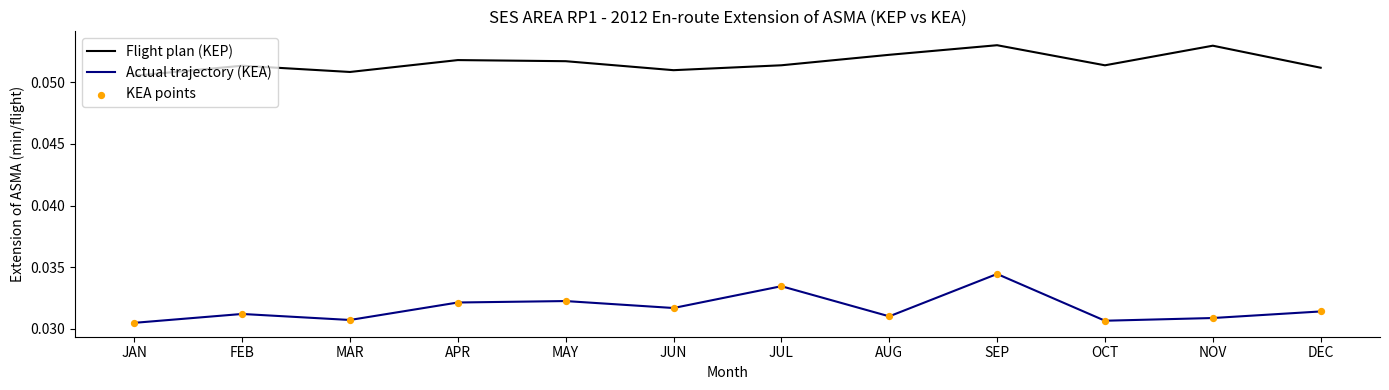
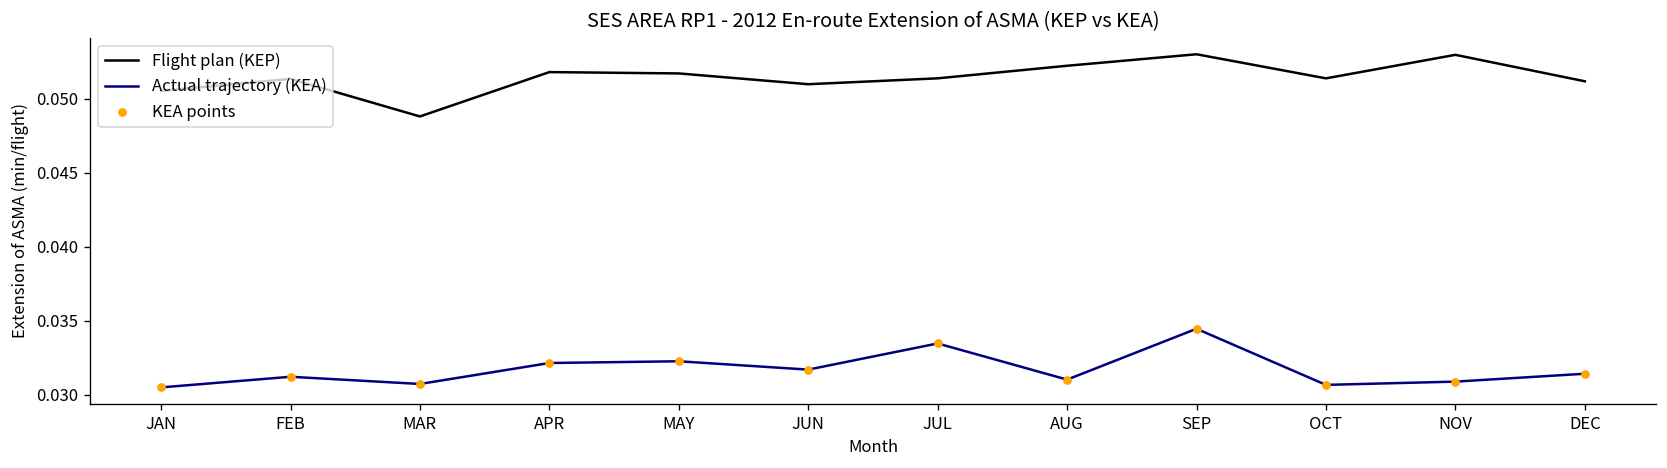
  {
    "Flight plan (KEP)": {
-     "MAR": 0.0508,
+     "MAR": 0.0488,
      "APR": 0.0518,
      "MAY": 0.0517,
      "JUN": 0.0510,
      "JUL": 0.0514,
      "AUG": 0.0522,
      "SEP": 0.0530,
      "OCT": 0.0514,
      "NOV": 0.0530,
      "DEC": 0.0512
    },
    "KEA points": {
      "JAN": 0.0305,
      "FEB": 0.0312,
      "MAR": 0.0307,
      "APR": 0.0321,
      "MAY": 0.0323,
      "JUN": 0.0317,
      "JUL": 0.0335,
      "AUG": 0.0310,
      "SEP": 0.0345,
      "OCT": 0.0307,
      "NOV": 0.0309,
      "DEC": 0.0314
    }
  }
